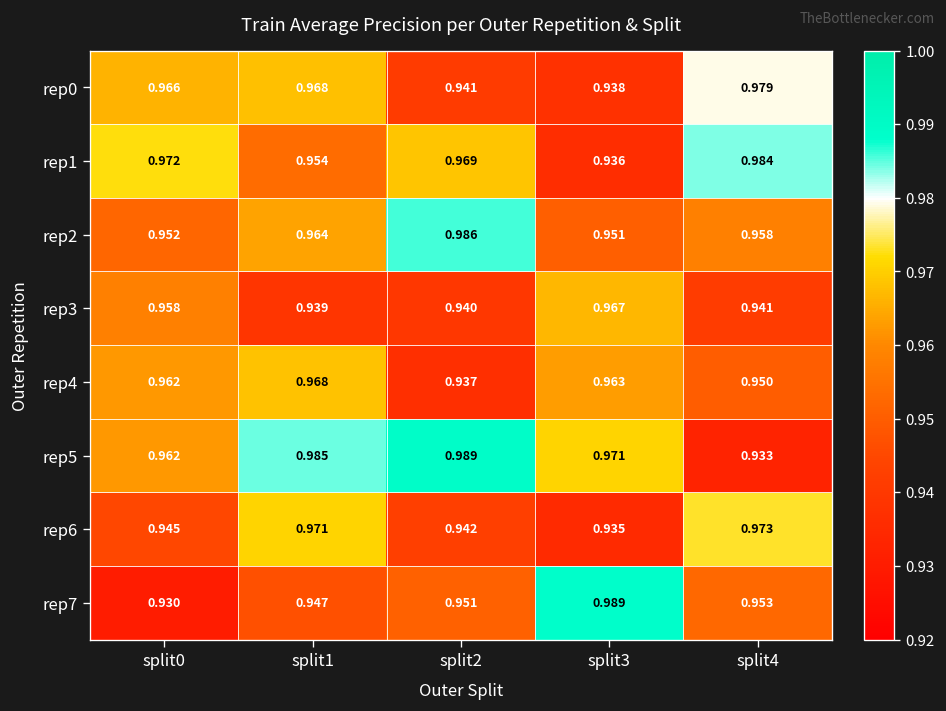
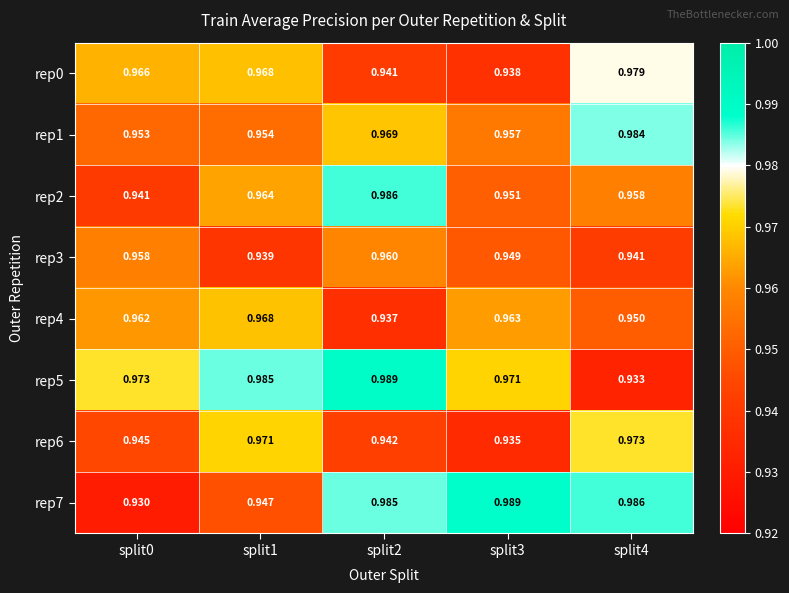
  {
    "rep0": {
      "split0": 0.966,
      "split1": 0.968,
      "split2": 0.941,
      "split3": 0.938,
      "split4": 0.979
    },
    "rep1": {
-     "split0": 0.972,
+     "split0": 0.953,
      "split1": 0.954,
      "split2": 0.969,
-     "split3": 0.936,
+     "split3": 0.957,
      "split4": 0.984
    },
    "rep2": {
-     "split0": 0.952,
+     "split0": 0.941,
      "split1": 0.964,
      "split2": 0.986,
      "split3": 0.951,
      "split4": 0.958
    },
    "rep3": {
      "split0": 0.958,
      "split1": 0.939,
-     "split2": 0.940,
-     "split3": 0.967,
+     "split2": 0.960,
+     "split3": 0.949,
      "split4": 0.941
    },
    "rep4": {
      "split0": 0.962,
      "split1": 0.968,
      "split2": 0.937,
      "split3": 0.963,
      "split4": 0.950
    },
    "rep5": {
-     "split0": 0.962,
+     "split0": 0.973,
      "split1": 0.985,
      "split2": 0.989,
      "split3": 0.971,
      "split4": 0.933
    },
    "rep6": {
      "split0": 0.945,
      "split1": 0.971,
      "split2": 0.942,
      "split3": 0.935,
      "split4": 0.973
    },
    "rep7": {
      "split0": 0.930,
      "split1": 0.947,
-     "split2": 0.951,
+     "split2": 0.985,
      "split3": 0.989,
-     "split4": 0.953
+     "split4": 0.986
    }
  }
